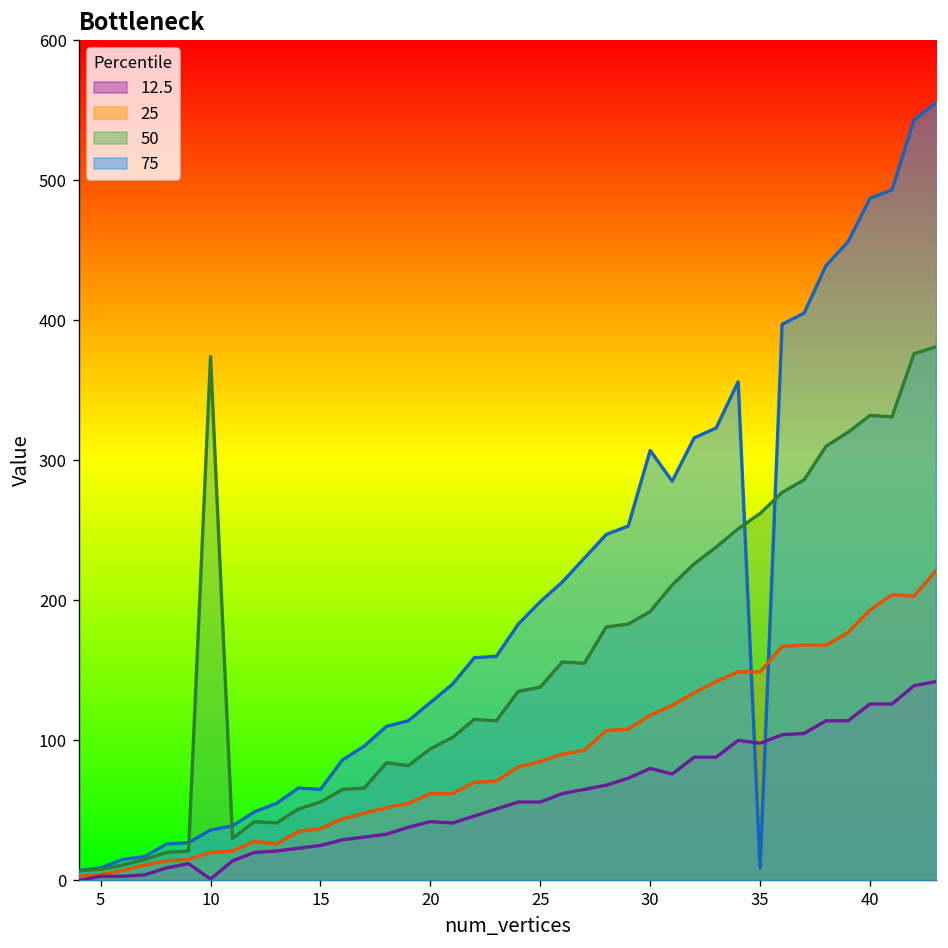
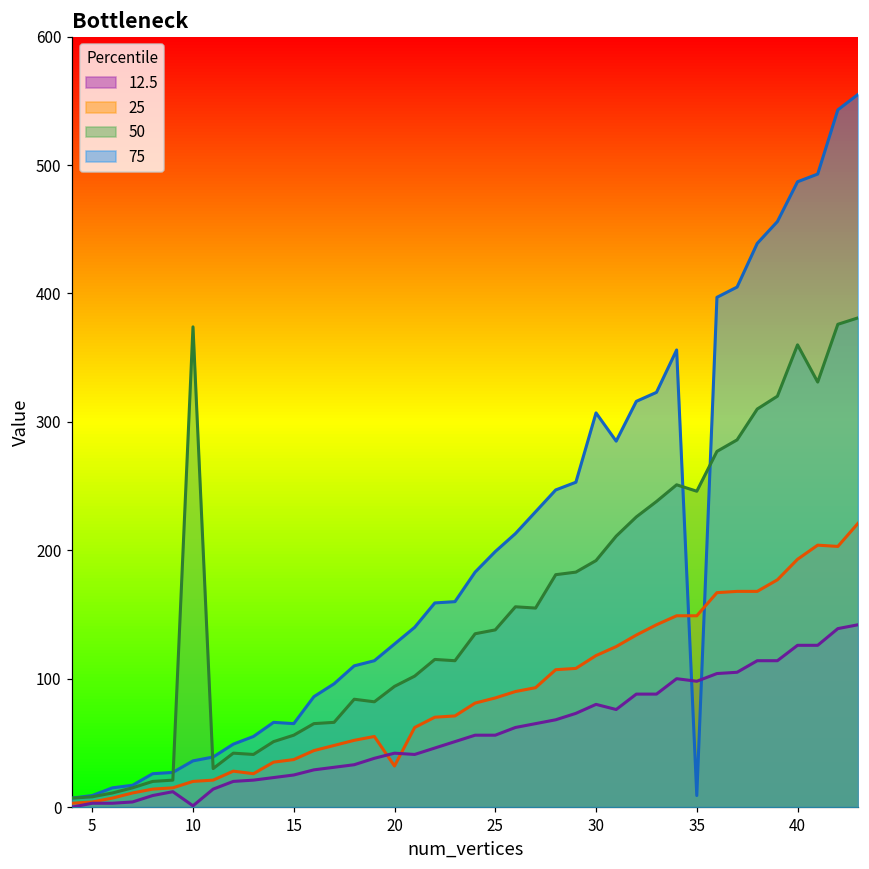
  {
    "12.5": {
      "10": 1,
      "15": 25,
      "20": 42,
      "25": 56,
      "30": 80,
      "35": 98,
      "40": 126
    },
    "25": {
      "10": 20,
      "15": 37,
-     "20": 62,
+     "20": 32,
      "25": 85,
      "30": 118,
      "35": 149,
      "40": 193
    },
    "50": {
      "10": 374,
      "15": 56,
      "20": 94,
      "25": 138,
      "30": 192,
-     "35": 262,
-     "40": 332
+     "35": 246,
+     "40": 360
    },
    "75": {
      "10": 36,
      "15": 65,
      "20": 127,
      "25": 199,
      "30": 307,
      "35": 9,
      "40": 487
    }
  }
